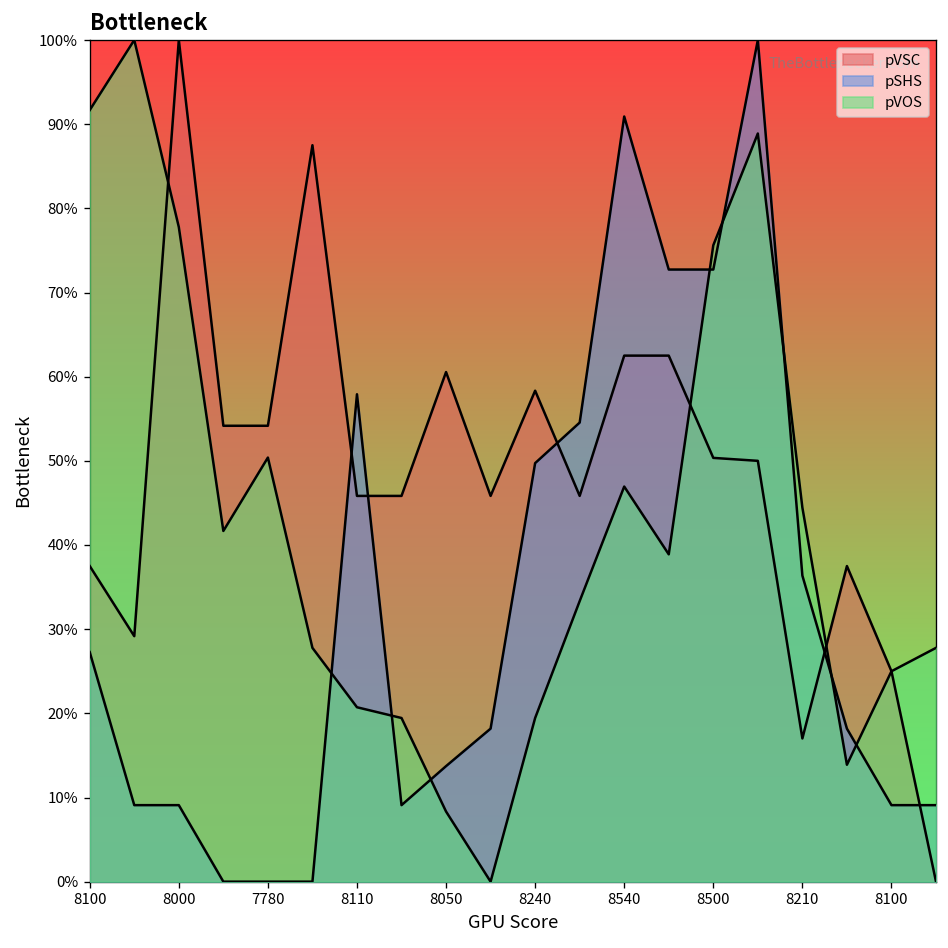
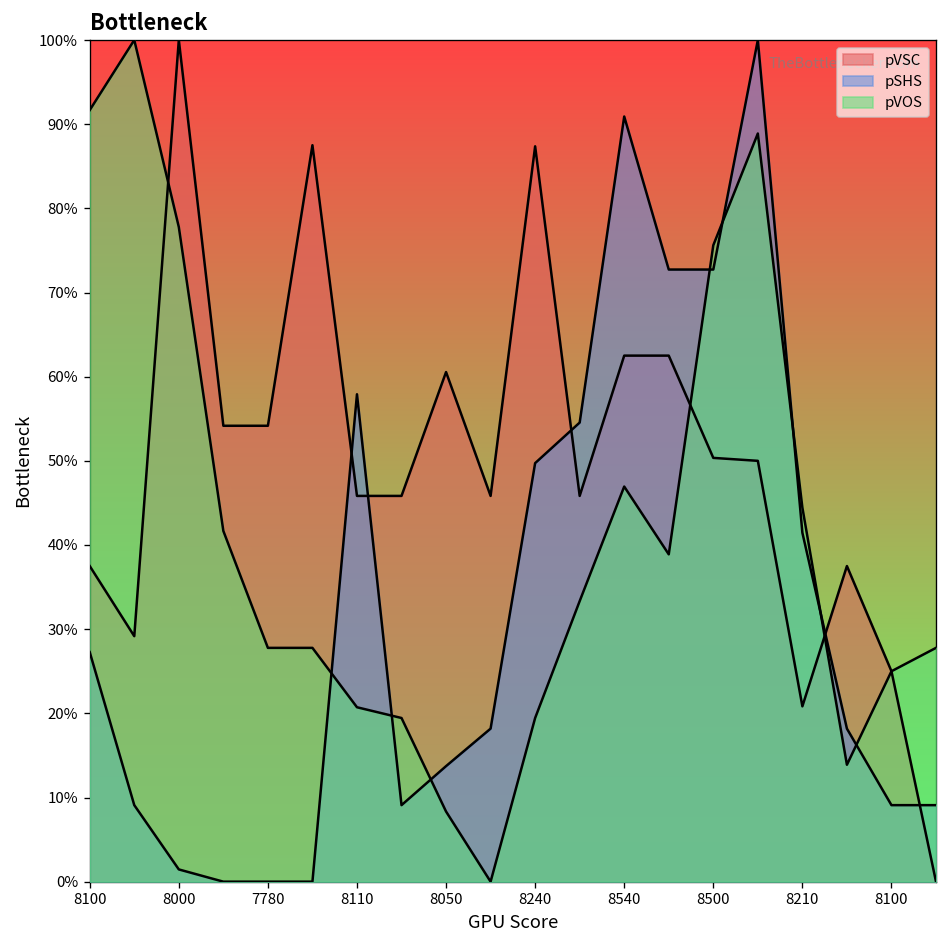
  {
    "pVSC": {
      "8000": "100%",
      "7780": "54%",
      "8110": "46%",
      "8050": "61%",
-     "8240": "58%",
+     "8240": "87%",
      "8540": "63%",
      "8500": "50%",
-     "8210": "17%"
+     "8210": "21%"
    },
    "pSHS": {
-     "8000": "9%",
+     "8000": "1%",
      "7780": "0%",
      "8110": "58%",
      "8050": "14%",
      "8240": "50%",
      "8540": "91%",
      "8500": "73%",
-     "8210": "36%"
+     "8210": "41%"
    },
    "pVOS": {
      "8000": "78%",
-     "7780": "50%",
+     "7780": "28%",
      "8110": "21%",
      "8050": "8%",
      "8240": "19%",
      "8540": "47%",
      "8500": "76%",
      "8210": "44%"
    }
  }
